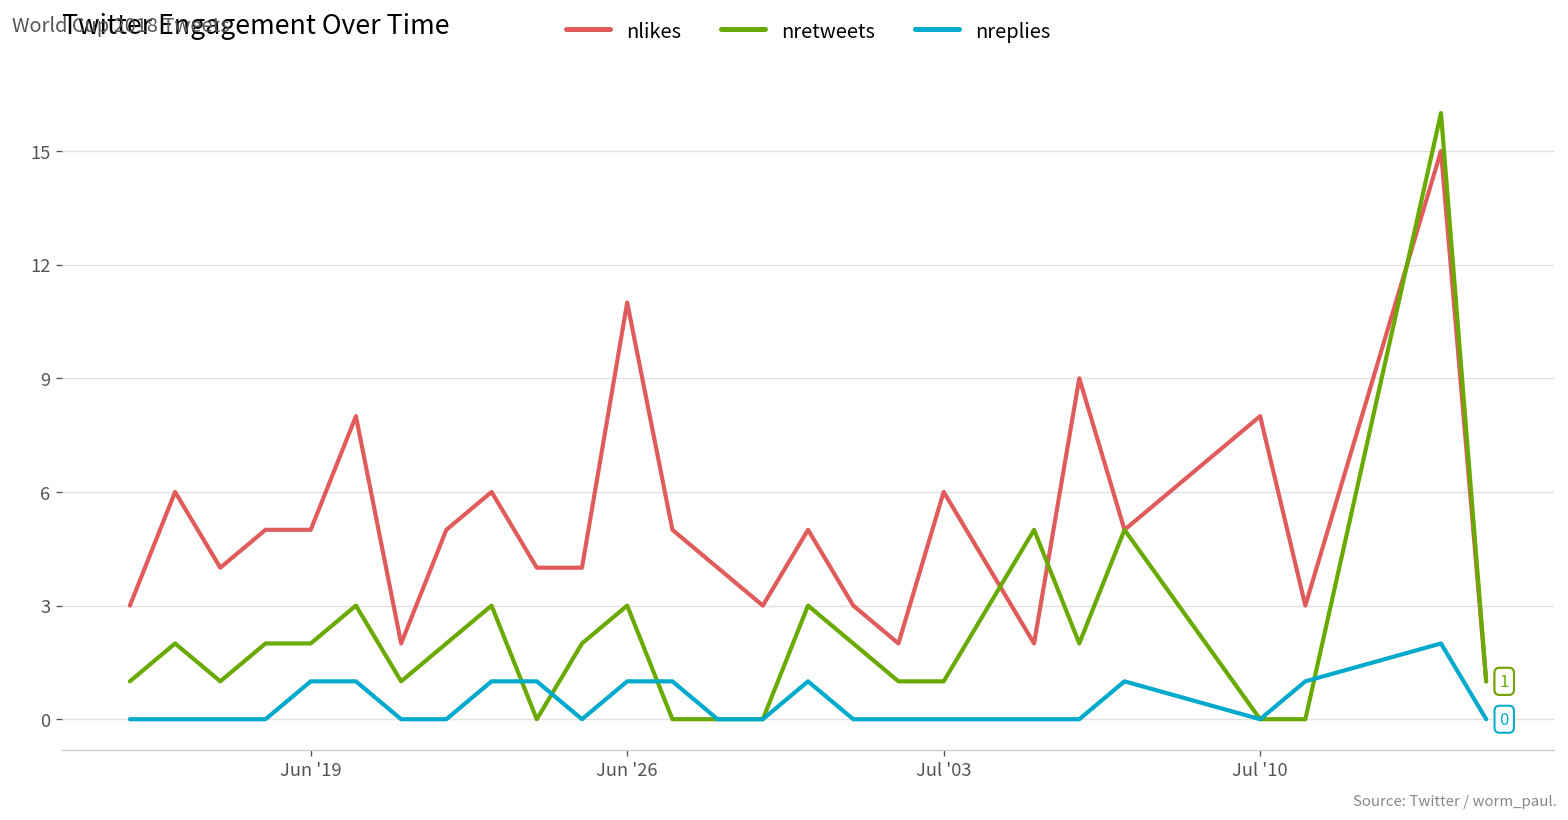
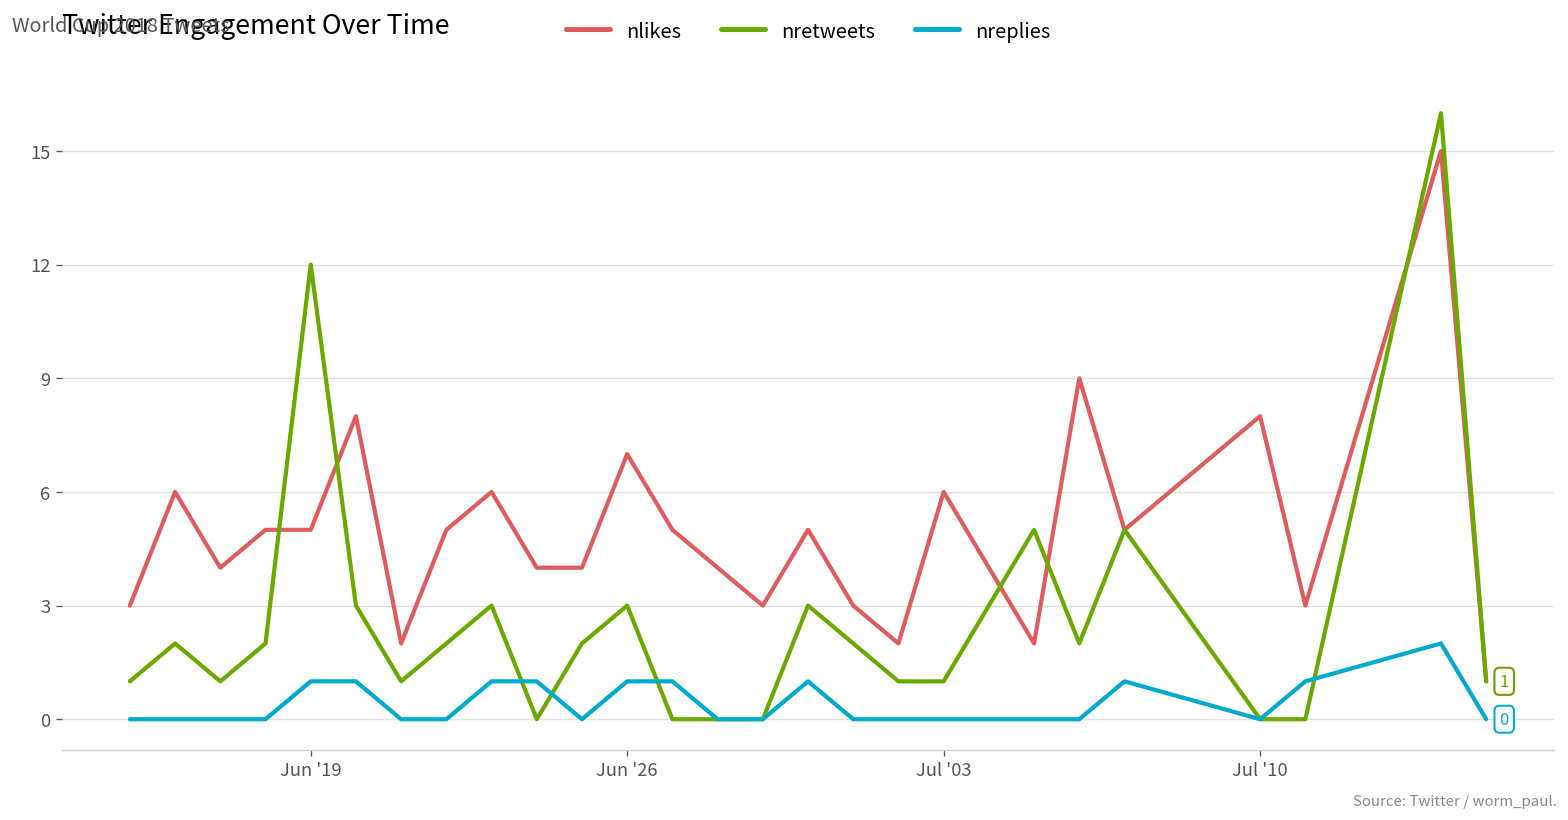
  {
    "nlikes": {
      "Jun '19": 5,
-     "Jun '26": 11,
+     "Jun '26": 7,
      "Jul '03": 6,
      "Jul '10": 8
    },
    "nretweets": {
-     "Jun '19": 2,
+     "Jun '19": 12,
      "Jun '26": 3,
      "Jul '03": 1
    },
    "nreplies": {
      "Jun '19": 1,
      "Jun '26": 1,
      "Jul '03": 0
    }
  }
